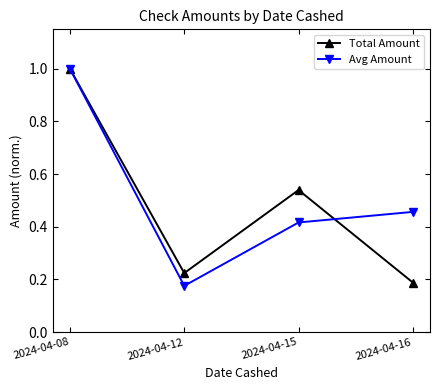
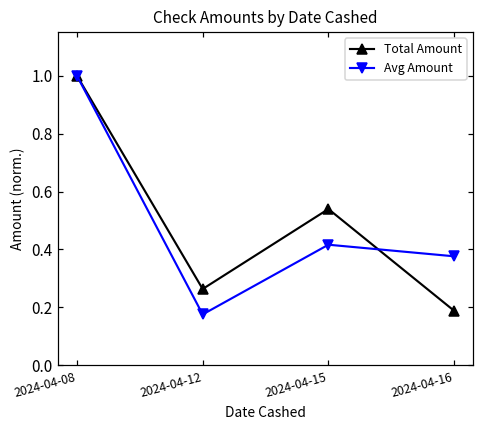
  {
    "Total Amount": {
-     "2024-04-12": 0.22,
+     "2024-04-12": 0.26,
      "2024-04-15": 0.54,
      "2024-04-16": 0.19
    },
    "Avg Amount": {
      "2024-04-12": 0.18,
      "2024-04-15": 0.42,
-     "2024-04-16": 0.46
+     "2024-04-16": 0.38
    }
  }
